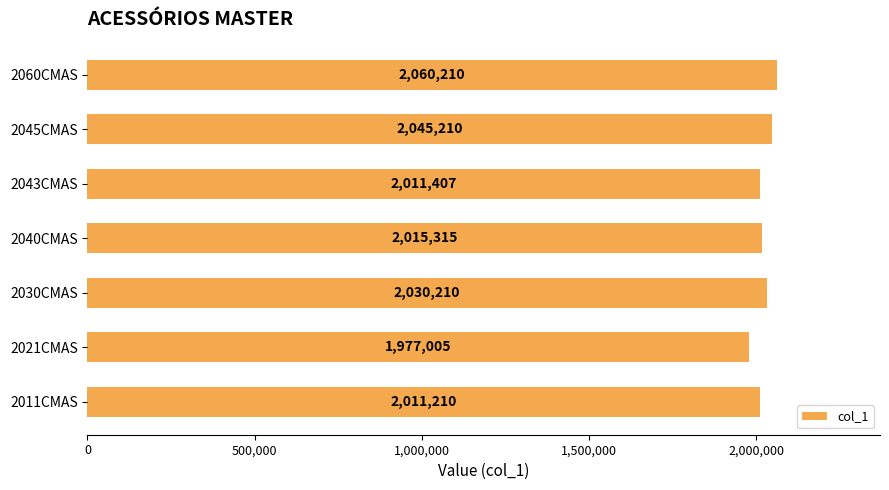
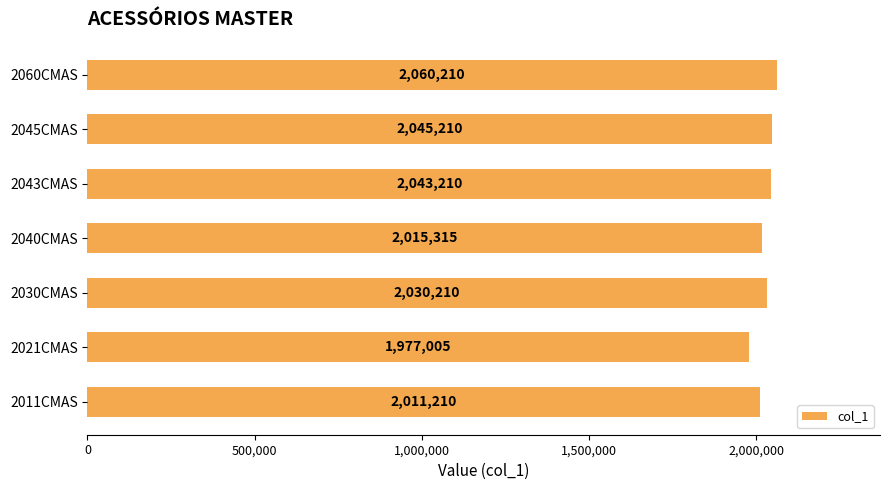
  {
    "2060CMAS": "2,060,210",
    "2045CMAS": "2,045,210",
-   "2043CMAS": "2,011,407",
+   "2043CMAS": "2,043,210",
    "2040CMAS": "2,015,315",
    "2030CMAS": "2,030,210",
    "2021CMAS": "1,977,005",
    "2011CMAS": "2,011,210"
  }
